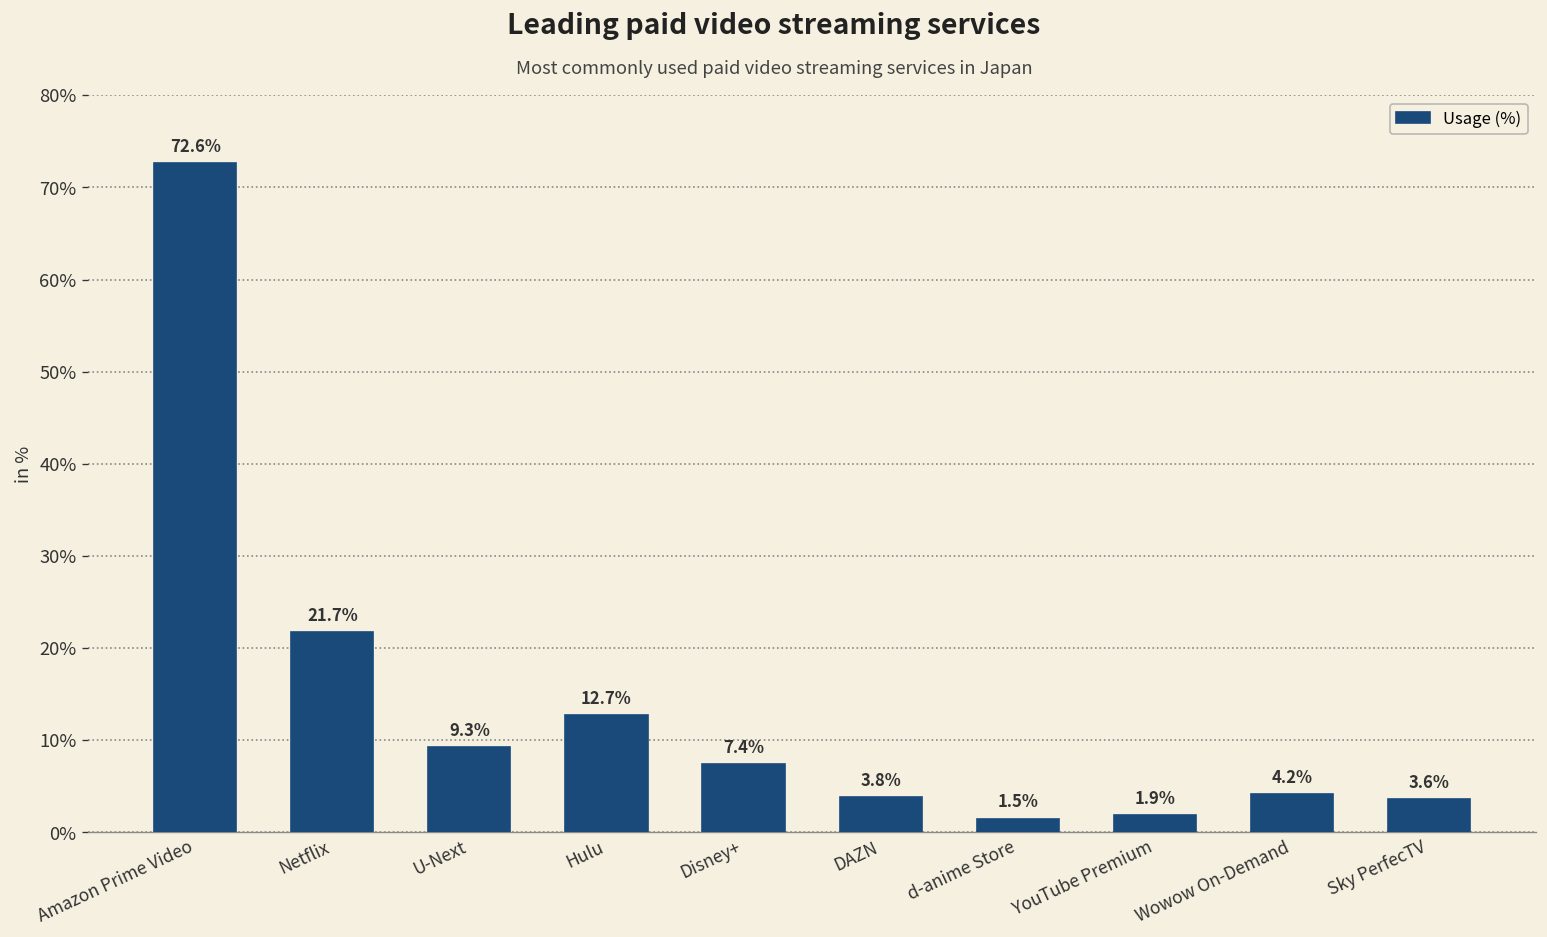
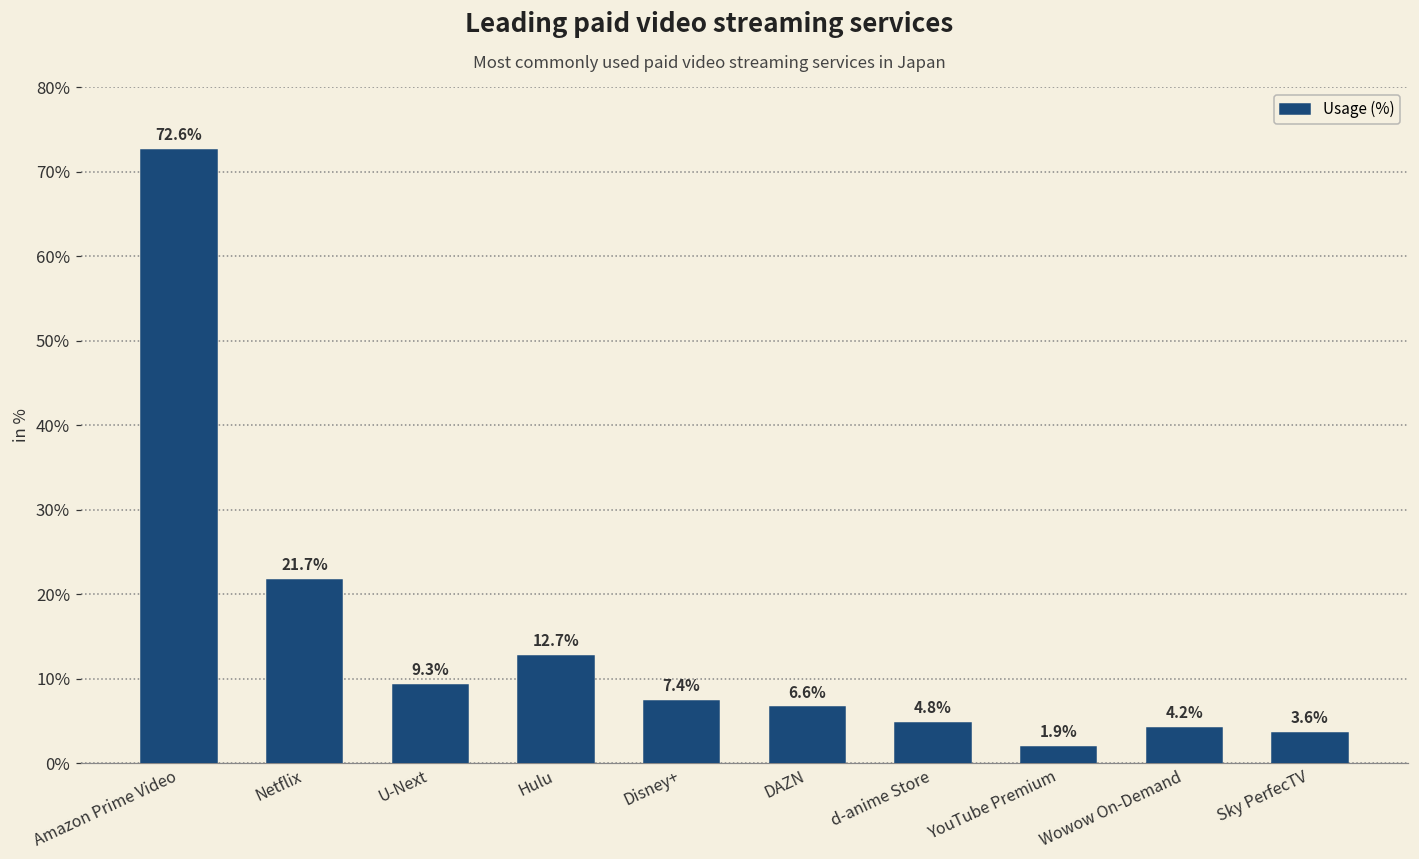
  {
    "Amazon Prime Video": "72.6%",
    "Netflix": "21.7%",
    "U-Next": "9.3%",
    "Hulu": "12.7%",
    "Disney+": "7.4%",
-   "DAZN": "3.8%",
-   "d-anime Store": "1.5%",
+   "DAZN": "6.6%",
+   "d-anime Store": "4.8%",
    "YouTube Premium": "1.9%",
    "Wowow On-Demand": "4.2%",
    "Sky PerfecTV": "3.6%"
  }
